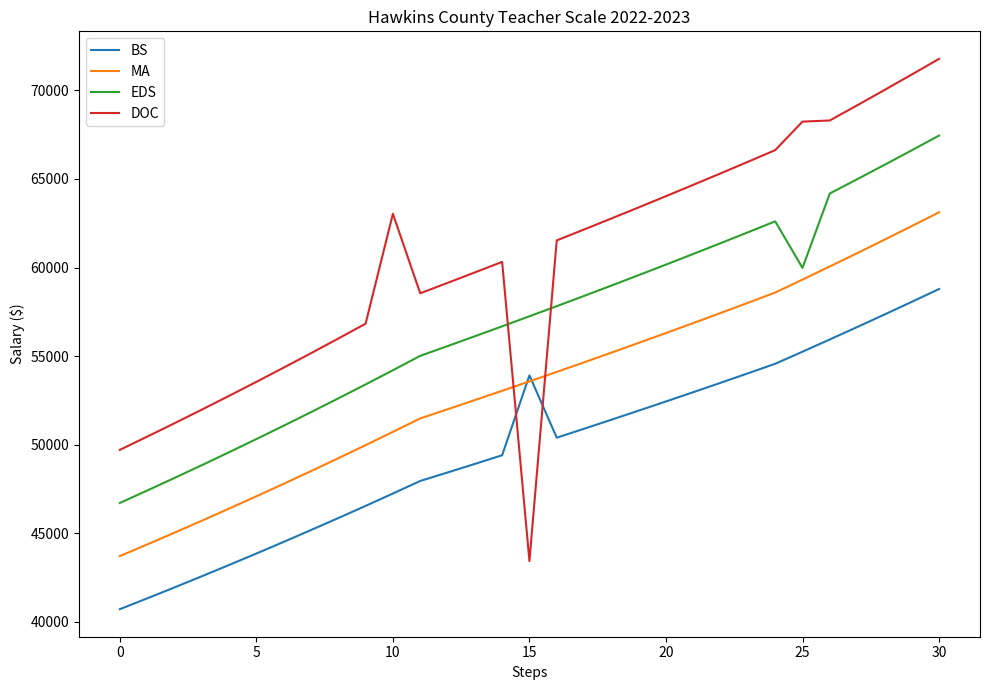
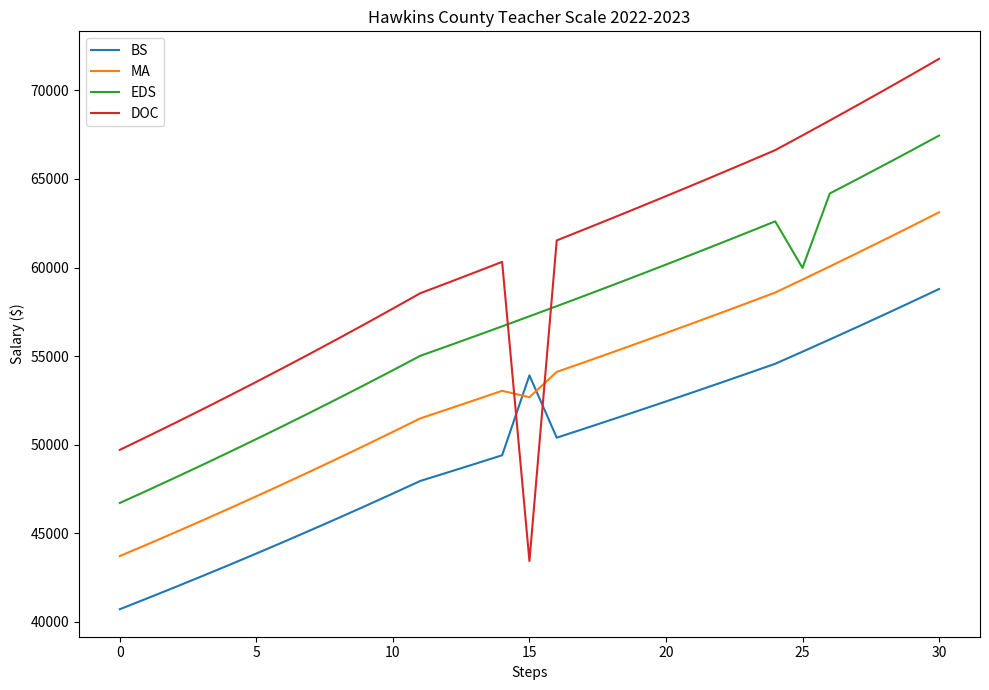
  {
    "BS": {
      "0": 40700,
      "5": 43800,
      "10": 47200,
      "15": 53900,
      "20": 52400,
      "25": 55200,
      "30": 58800
    },
    "MA": {
      "0": 43700,
      "5": 47100,
      "10": 50700,
-     "15": 53600,
+     "15": 52700,
      "20": 56300,
      "25": 59300,
      "30": 63100
    },
    "EDS": {
      "0": 46700,
      "5": 50300,
      "10": 54200,
      "15": 57200,
      "20": 60200,
      "25": 60000,
      "30": 67500
    },
    "DOC": {
      "0": 49700,
      "5": 53500,
-     "10": 63000,
+     "10": 57700,
      "15": 43400,
      "20": 64000,
-     "25": 68200,
+     "25": 67500,
      "30": 71800
    }
  }
